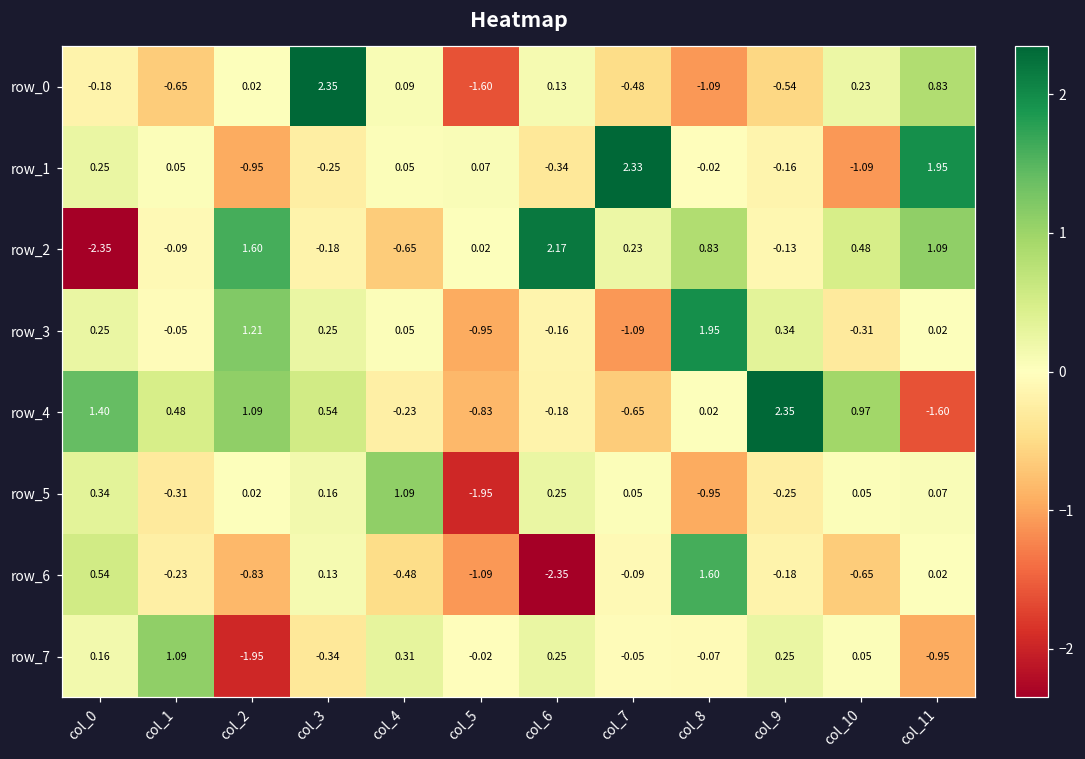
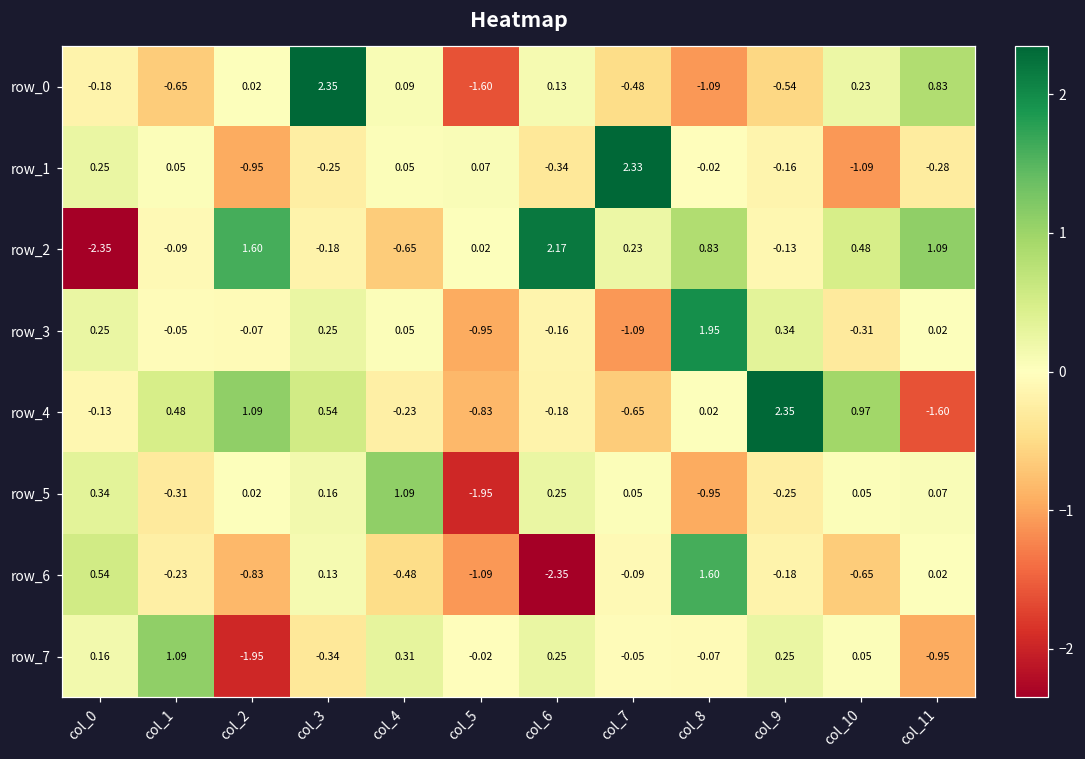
  {
    "row_0": {
      "col_0": -0.18,
      "col_1": -0.65,
      "col_2": 0.02,
      "col_3": 2.35,
      "col_4": 0.09,
      "col_5": -1.60,
      "col_6": 0.13,
      "col_7": -0.48,
      "col_8": -1.09,
      "col_9": -0.54,
      "col_10": 0.23,
      "col_11": 0.83
    },
    "row_1": {
      "col_0": 0.25,
      "col_1": 0.05,
      "col_2": -0.95,
      "col_3": -0.25,
      "col_4": 0.05,
      "col_5": 0.07,
      "col_6": -0.34,
      "col_7": 2.33,
      "col_8": -0.02,
      "col_9": -0.16,
      "col_10": -1.09,
-     "col_11": 1.95
+     "col_11": -0.28
    },
    "row_2": {
      "col_0": -2.35,
      "col_1": -0.09,
      "col_2": 1.60,
      "col_3": -0.18,
      "col_4": -0.65,
      "col_5": 0.02,
      "col_6": 2.17,
      "col_7": 0.23,
      "col_8": 0.83,
      "col_9": -0.13,
      "col_10": 0.48,
      "col_11": 1.09
    },
    "row_3": {
      "col_0": 0.25,
      "col_1": -0.05,
-     "col_2": 1.21,
+     "col_2": -0.07,
      "col_3": 0.25,
      "col_4": 0.05,
      "col_5": -0.95,
      "col_6": -0.16,
      "col_7": -1.09,
      "col_8": 1.95,
      "col_9": 0.34,
      "col_10": -0.31,
      "col_11": 0.02
    },
    "row_4": {
-     "col_0": 1.40,
+     "col_0": -0.13,
      "col_1": 0.48,
      "col_2": 1.09,
      "col_3": 0.54,
      "col_4": -0.23,
      "col_5": -0.83,
      "col_6": -0.18,
      "col_7": -0.65,
      "col_8": 0.02,
      "col_9": 2.35,
      "col_10": 0.97,
      "col_11": -1.60
    },
    "row_5": {
      "col_0": 0.34,
      "col_1": -0.31,
      "col_2": 0.02,
      "col_3": 0.16,
      "col_4": 1.09,
      "col_5": -1.95,
      "col_6": 0.25,
      "col_7": 0.05,
      "col_8": -0.95,
      "col_9": -0.25,
      "col_10": 0.05,
      "col_11": 0.07
    },
    "row_6": {
      "col_0": 0.54,
      "col_1": -0.23,
      "col_2": -0.83,
      "col_3": 0.13,
      "col_4": -0.48,
      "col_5": -1.09,
      "col_6": -2.35,
      "col_7": -0.09,
      "col_8": 1.60,
      "col_9": -0.18,
      "col_10": -0.65,
      "col_11": 0.02
    },
    "row_7": {
      "col_0": 0.16,
      "col_1": 1.09,
      "col_2": -1.95,
      "col_3": -0.34,
      "col_4": 0.31,
      "col_5": -0.02,
      "col_6": 0.25,
      "col_7": -0.05,
      "col_8": -0.07,
      "col_9": 0.25,
      "col_10": 0.05,
      "col_11": -0.95
    }
  }
